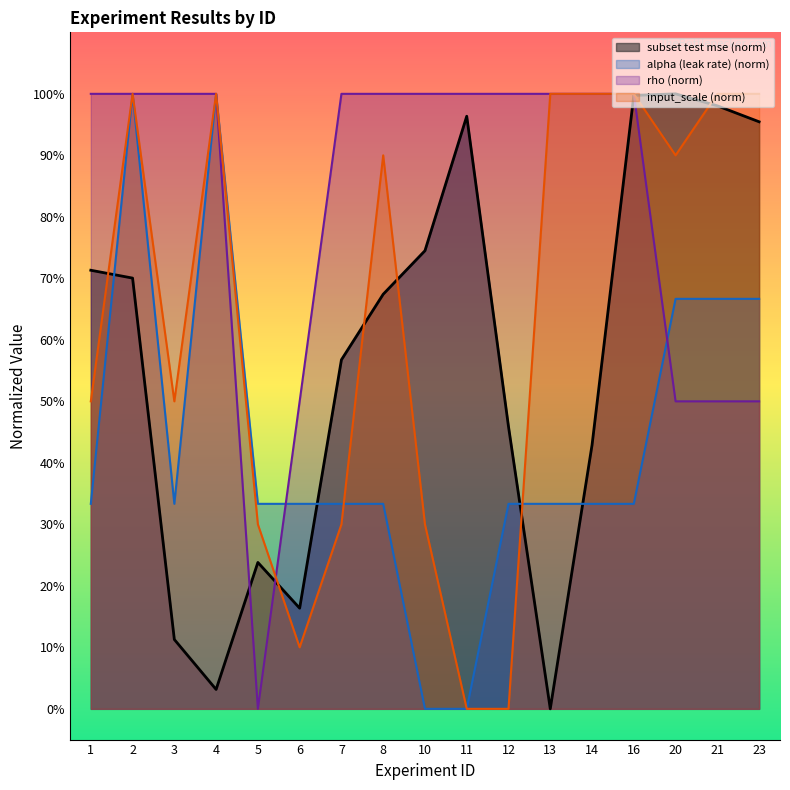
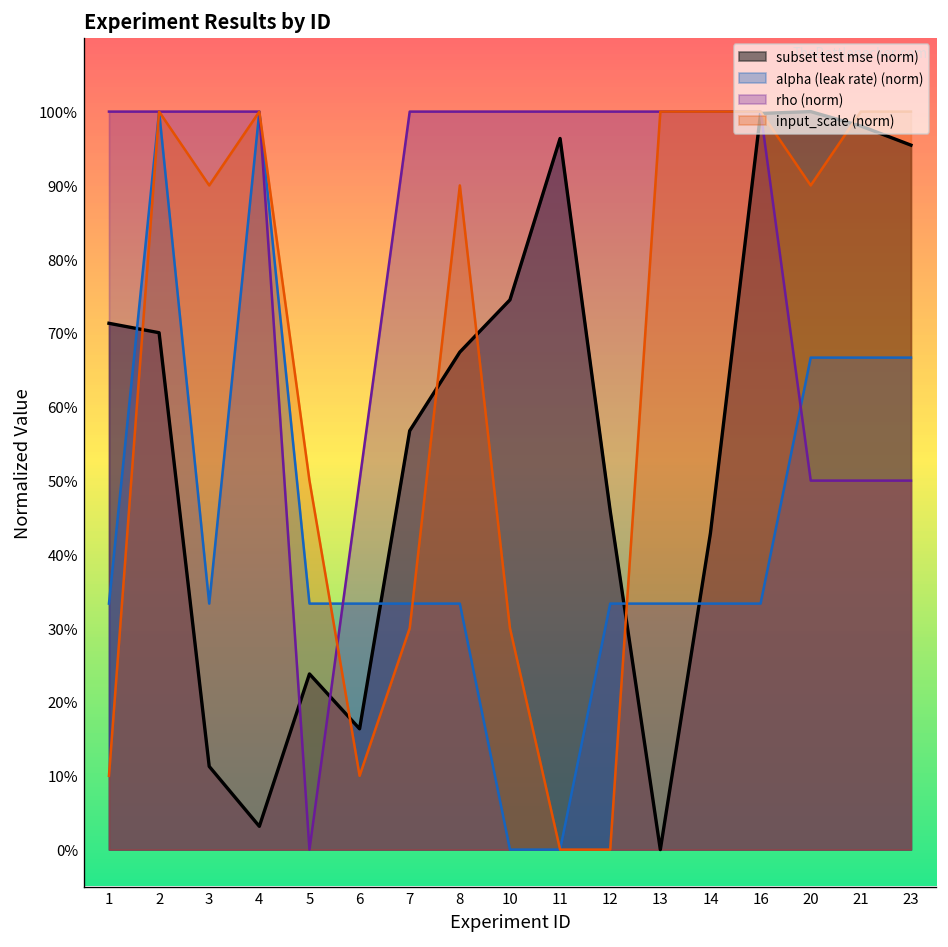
  {
    "alpha (leak rate) (norm)": {
      "1": "33%",
      "3": "33%",
      "5": "33%",
      "6": "33%",
      "7": "33%",
      "8": "33%",
      "10": "0%",
      "12": "33%",
      "13": "33%",
      "14": "33%",
      "16": "33%",
      "20": "67%",
      "21": "67%",
      "23": "67%"
    },
    "input_scale (norm)": {
-     "1": "50%",
-     "3": "50%",
-     "5": "30%",
+     "1": "10%",
+     "3": "90%",
+     "5": "50%",
      "6": "10%",
      "7": "30%",
      "8": "90%",
      "10": "30%",
      "12": "0%",
      "20": "90%"
    }
  }
